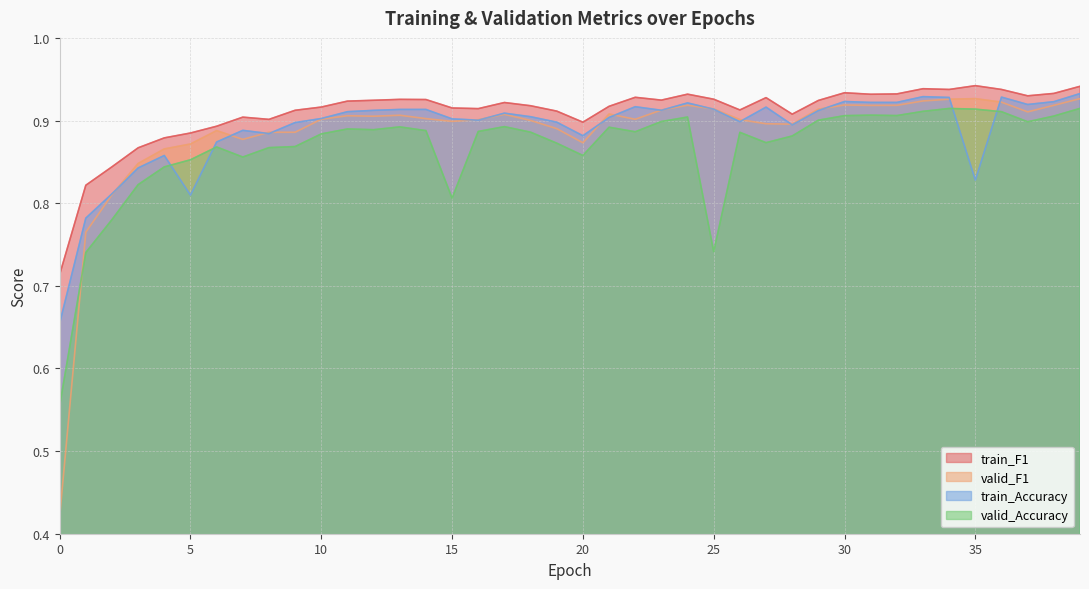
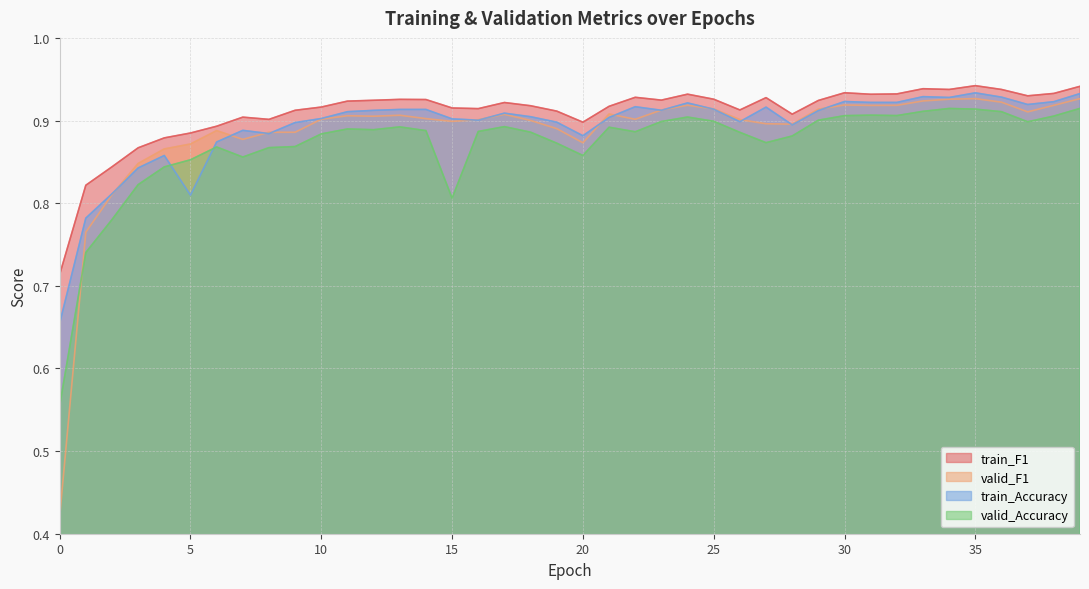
  {
    "train_Accuracy": {
      "0": 0.65,
      "5": 0.81,
      "20": 0.88,
      "30": 0.92,
-     "35": 0.83
+     "35": 0.93
    },
    "valid_Accuracy": {
      "0": 0.55,
      "5": 0.85,
      "10": 0.88,
      "15": 0.81,
      "20": 0.86,
-     "25": 0.74,
+     "25": 0.90,
      "30": 0.91,
      "35": 0.91
    }
  }
